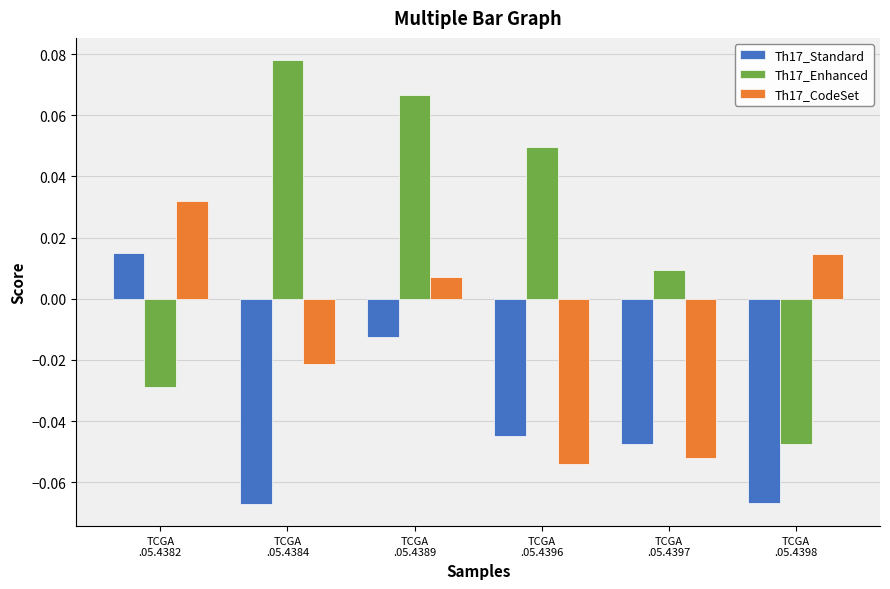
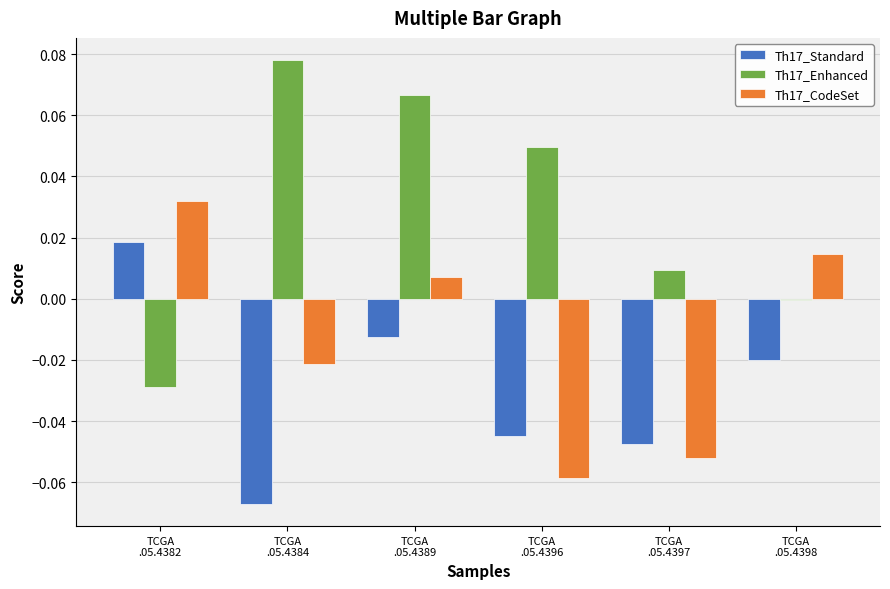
  {
    "Th17_Standard": {
-     "TCGA .05.4382": 0.015,
+     "TCGA .05.4382": 0.019,
      "TCGA .05.4384": -0.067,
      "TCGA .05.4389": -0.013,
      "TCGA .05.4396": -0.045,
      "TCGA .05.4397": -0.048,
-     "TCGA .05.4398": -0.067
+     "TCGA .05.4398": -0.020
    },
    "Th17_Enhanced": {
      "TCGA .05.4382": -0.029,
      "TCGA .05.4384": 0.078,
      "TCGA .05.4389": 0.066,
      "TCGA .05.4396": 0.050,
      "TCGA .05.4397": 0.009,
-     "TCGA .05.4398": -0.047
+     "TCGA .05.4398": 0.000
    },
    "Th17_CodeSet": {
      "TCGA .05.4382": 0.032,
      "TCGA .05.4384": -0.021,
      "TCGA .05.4389": 0.007,
-     "TCGA .05.4396": -0.054,
+     "TCGA .05.4396": -0.059,
      "TCGA .05.4397": -0.052,
      "TCGA .05.4398": 0.015
    }
  }
